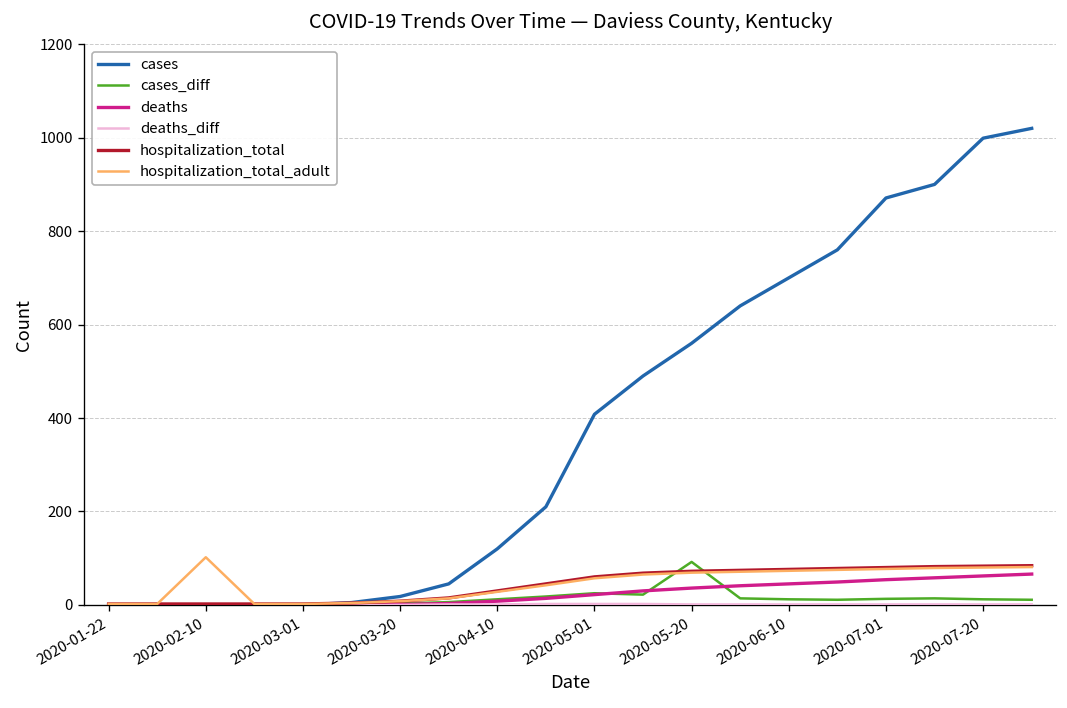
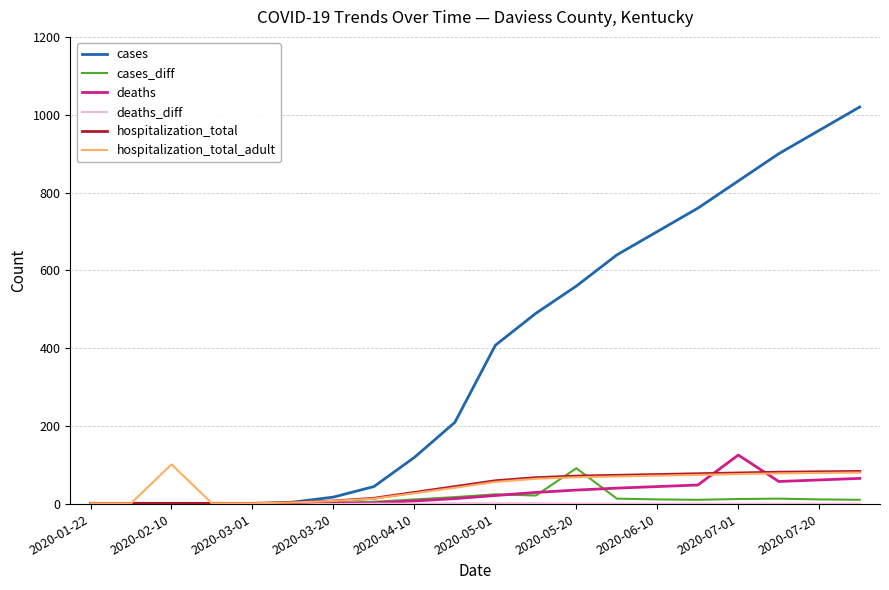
  {
    "cases": {
      "2020-03-20": 20,
      "2020-04-10": 120,
      "2020-05-01": 410,
      "2020-05-20": 560,
      "2020-06-10": 700,
-     "2020-07-01": 870,
-     "2020-07-20": 1000
+     "2020-07-01": 830,
+     "2020-07-20": 960
    },
    "cases_diff": {
      "2020-05-20": 90,
      "2020-06-10": 10,
      "2020-07-01": 10,
      "2020-07-20": 10
    },
    "deaths": {
      "2020-05-20": 40,
      "2020-06-10": 50,
-     "2020-07-01": 50,
+     "2020-07-01": 130,
      "2020-07-20": 60
    },
    "deaths_diff": {
      "2020-04-10": 0,
      "2020-05-01": 0,
      "2020-05-20": 0,
      "2020-06-10": 0,
      "2020-07-01": 0,
      "2020-07-20": 0
    },
    "hospitalization_total_adult": {
      "2020-02-10": 100
    }
  }
